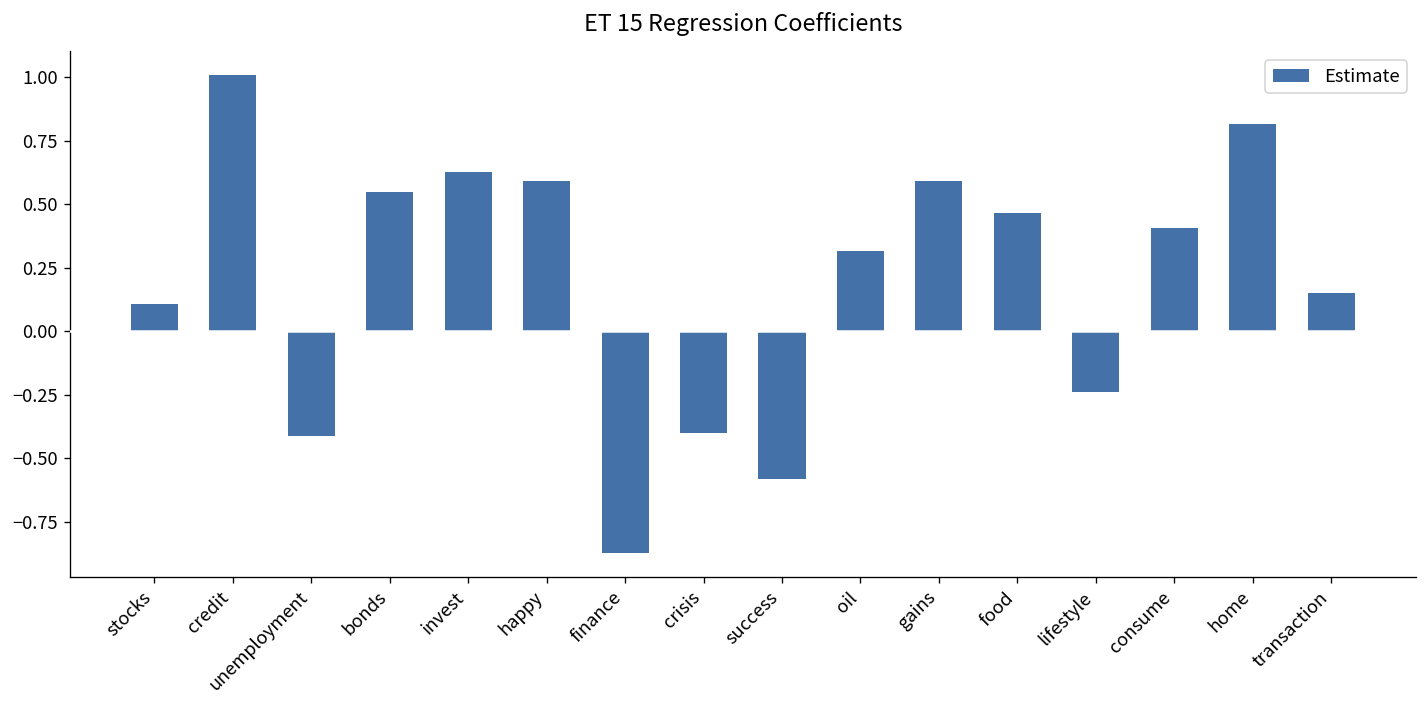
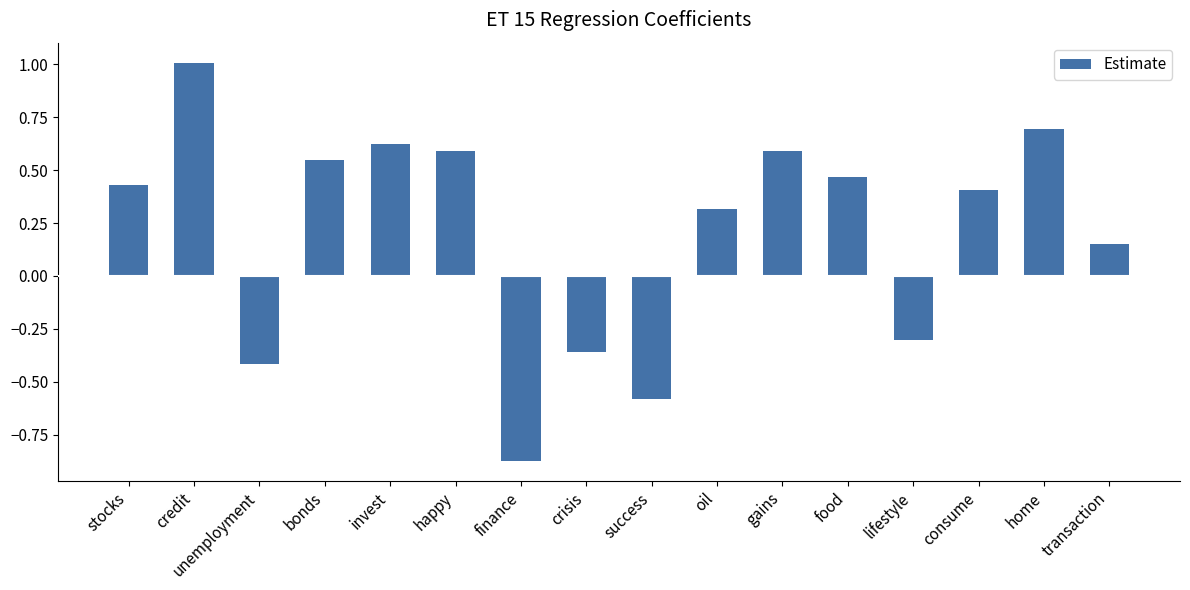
  {
-   "stocks": 0.11,
+   "stocks": 0.43,
    "credit": 1.01,
    "unemployment": -0.41,
    "bonds": 0.55,
    "invest": 0.63,
    "happy": 0.59,
    "finance": -0.87,
-   "crisis": -0.40,
+   "crisis": -0.36,
    "success": -0.58,
    "oil": 0.32,
    "gains": 0.59,
    "food": 0.47,
-   "lifestyle": -0.24,
+   "lifestyle": -0.30,
    "consume": 0.41,
-   "home": 0.82,
+   "home": 0.69,
    "transaction": 0.15
  }
